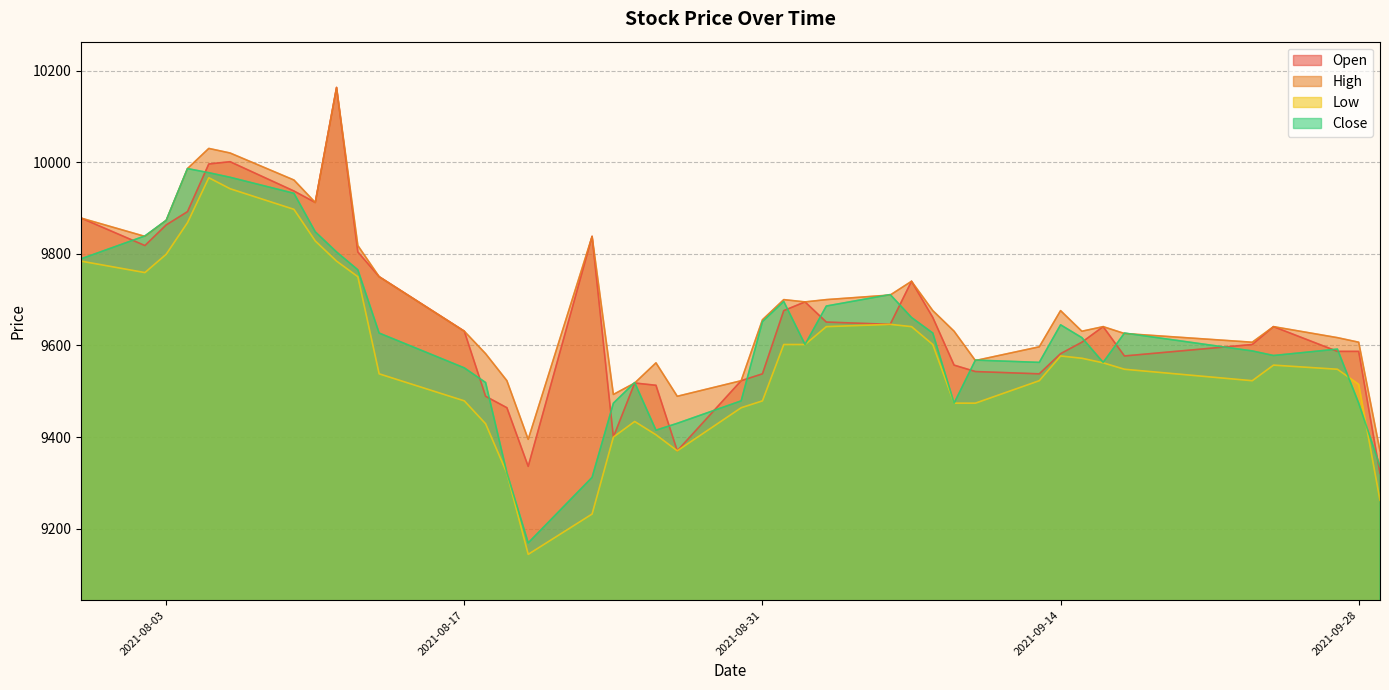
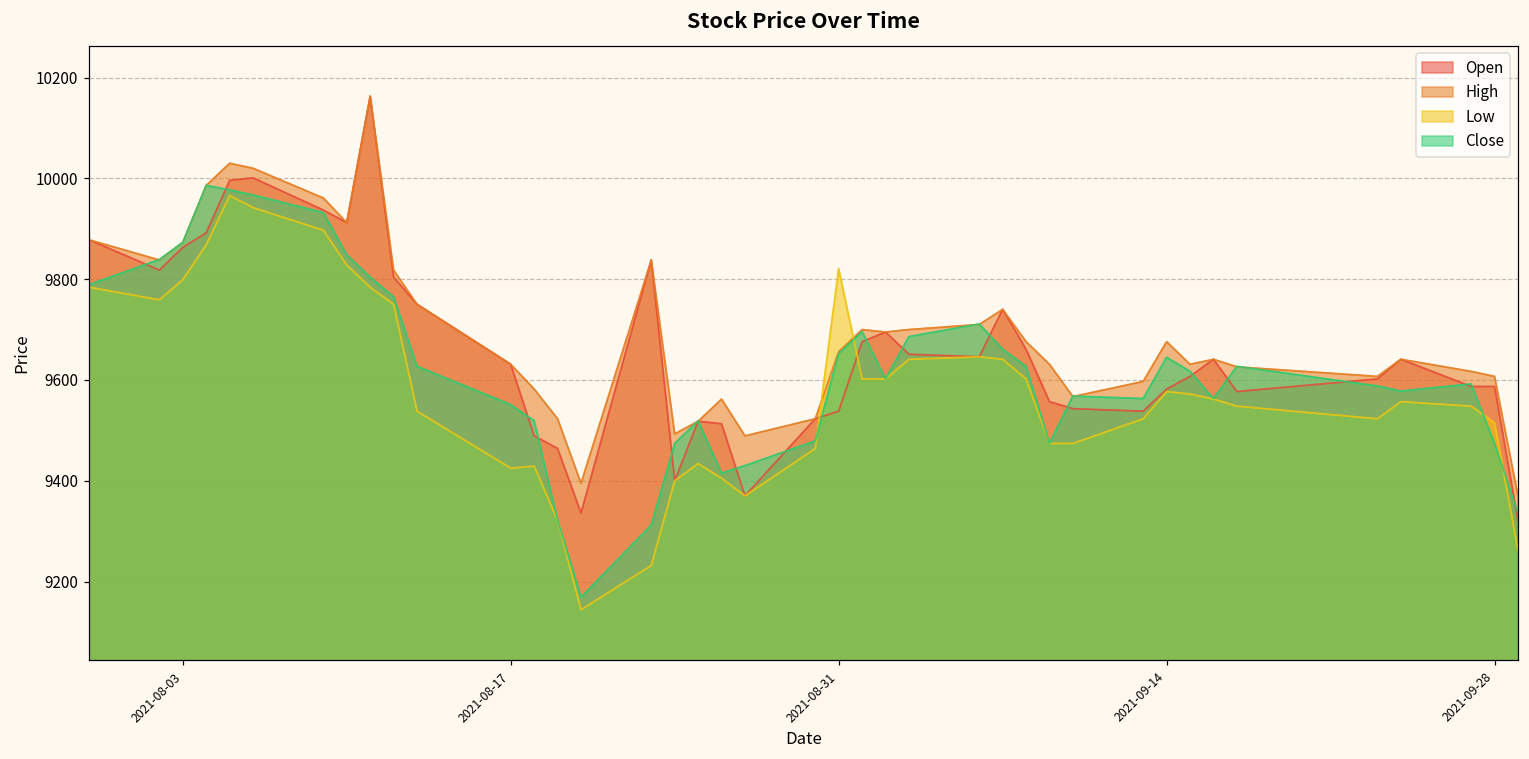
  {
    "Low": {
      "2021-08-03": 9800,
-     "2021-08-17": 9480,
-     "2021-08-31": 9480,
+     "2021-08-17": 9430,
+     "2021-08-31": 9820,
      "2021-09-28": 9520
    },
    "Close": {
      "2021-08-17": 9550,
      "2021-09-14": 9650,
      "2021-09-28": 9470
    }
  }
